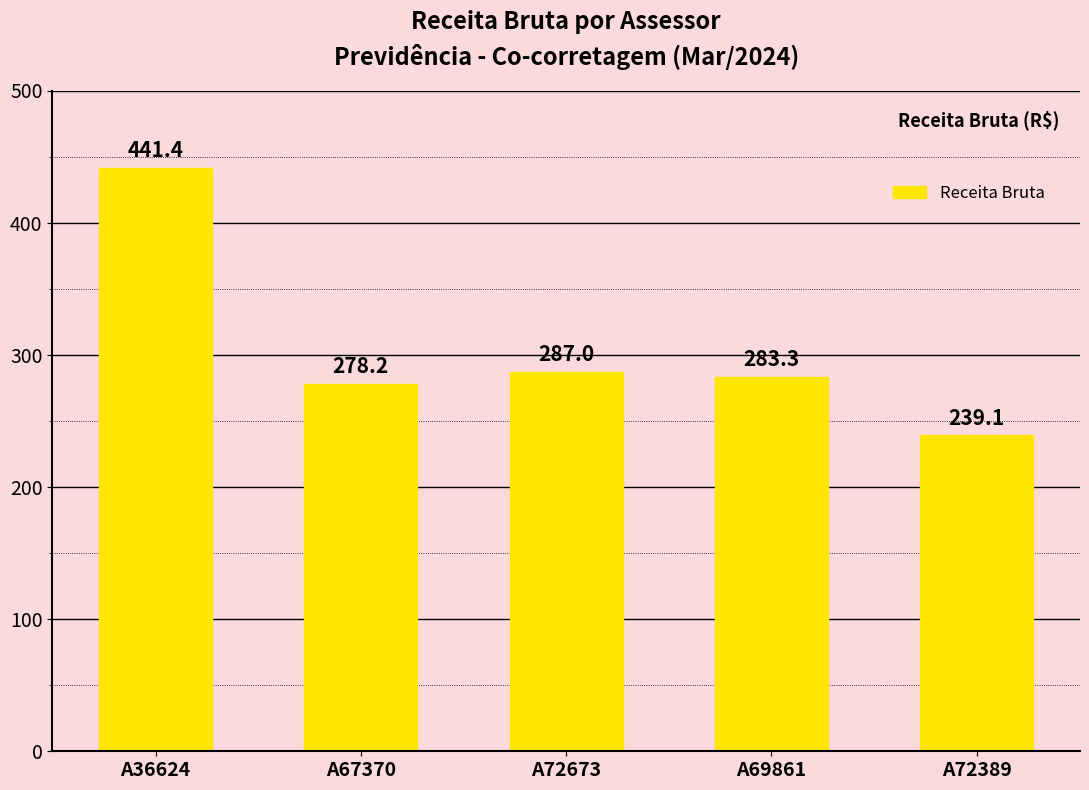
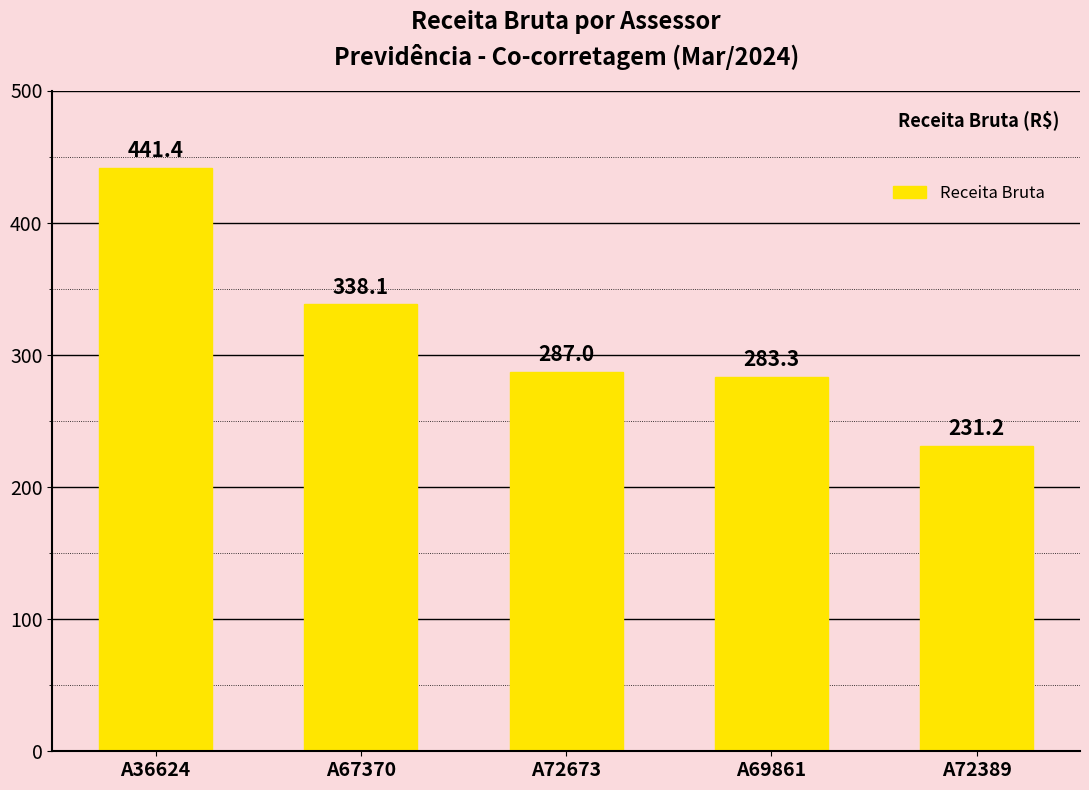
  {
    "A36624": 441.4,
-   "A67370": 278.2,
+   "A67370": 338.1,
    "A72673": 287.0,
    "A69861": 283.3,
-   "A72389": 239.1
+   "A72389": 231.2
  }
